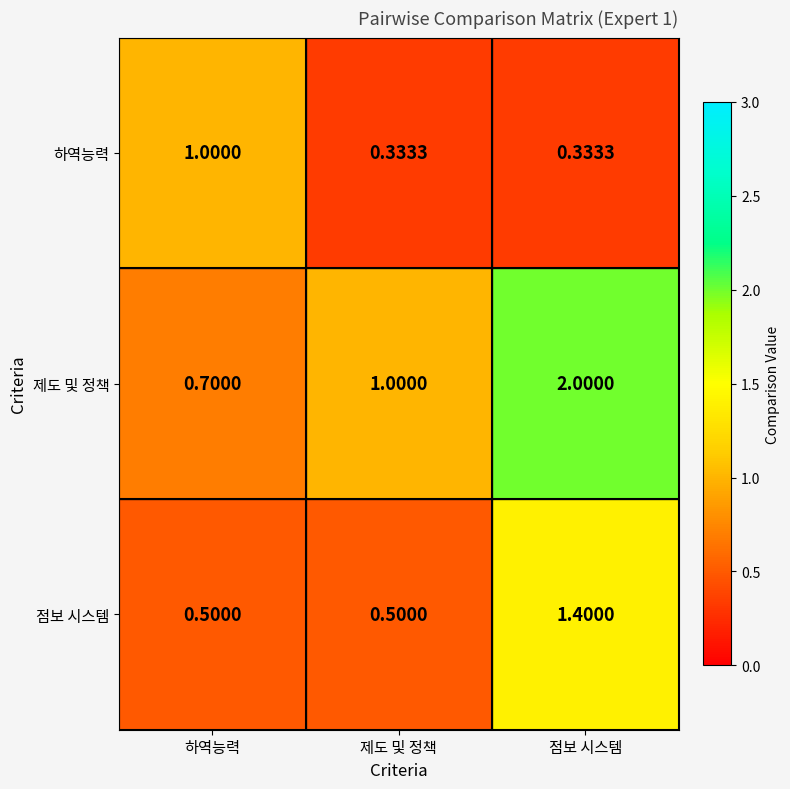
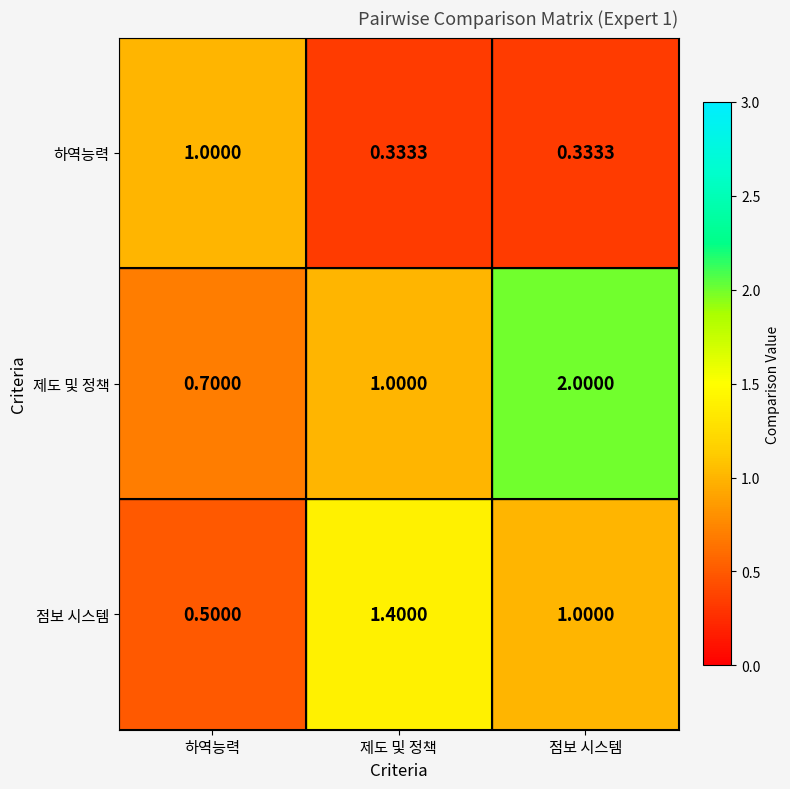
  {
    "하역능력": {
      "하역능력": 1.0000,
      "제도 및 정책": 0.3333,
      "점보 시스템": 0.3333
    },
    "제도 및 정책": {
      "하역능력": 0.7000,
      "제도 및 정책": 1.0000,
      "점보 시스템": 2.0000
    },
    "점보 시스템": {
      "하역능력": 0.5000,
-     "제도 및 정책": 0.5000,
-     "점보 시스템": 1.4000
+     "제도 및 정책": 1.4000,
+     "점보 시스템": 1.0000
    }
  }
